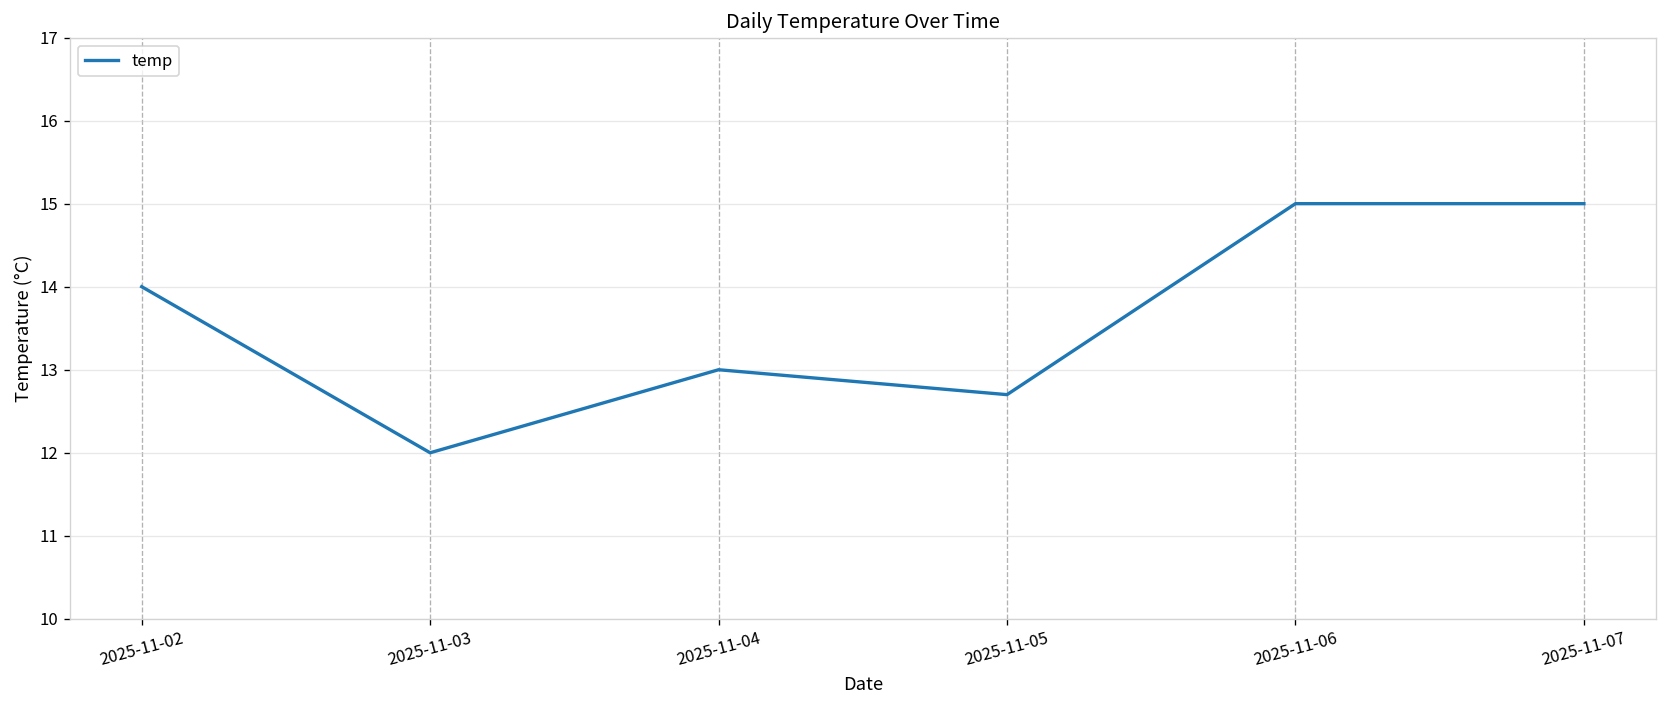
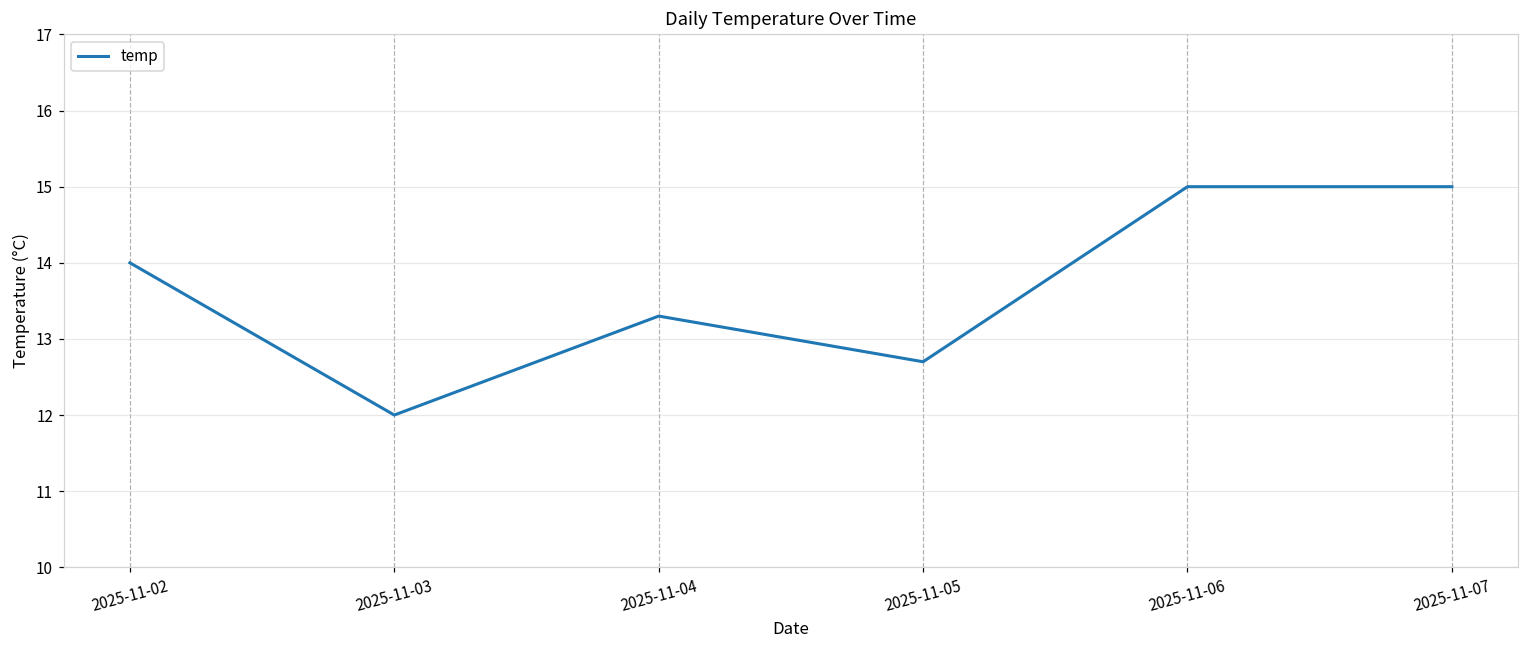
  {
    "2025-11-02": 14.0,
    "2025-11-03": 12.0,
-   "2025-11-04": 13.0,
+   "2025-11-04": 13.3,
    "2025-11-05": 12.7,
    "2025-11-06": 15.0,
    "2025-11-07": 15.0
  }
